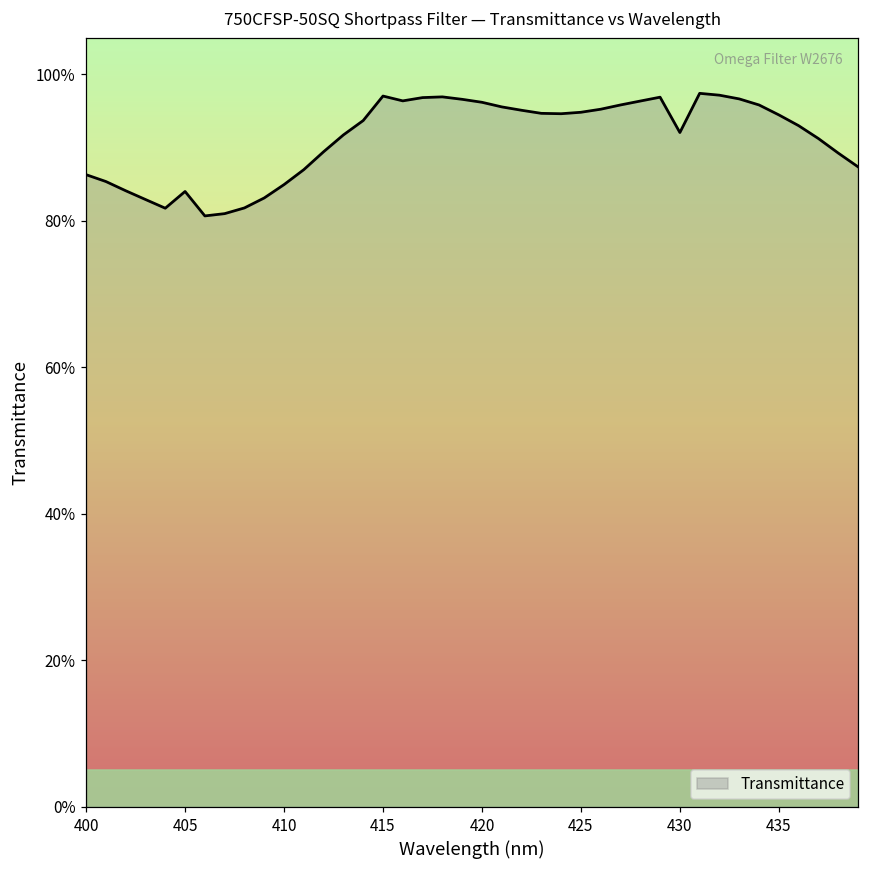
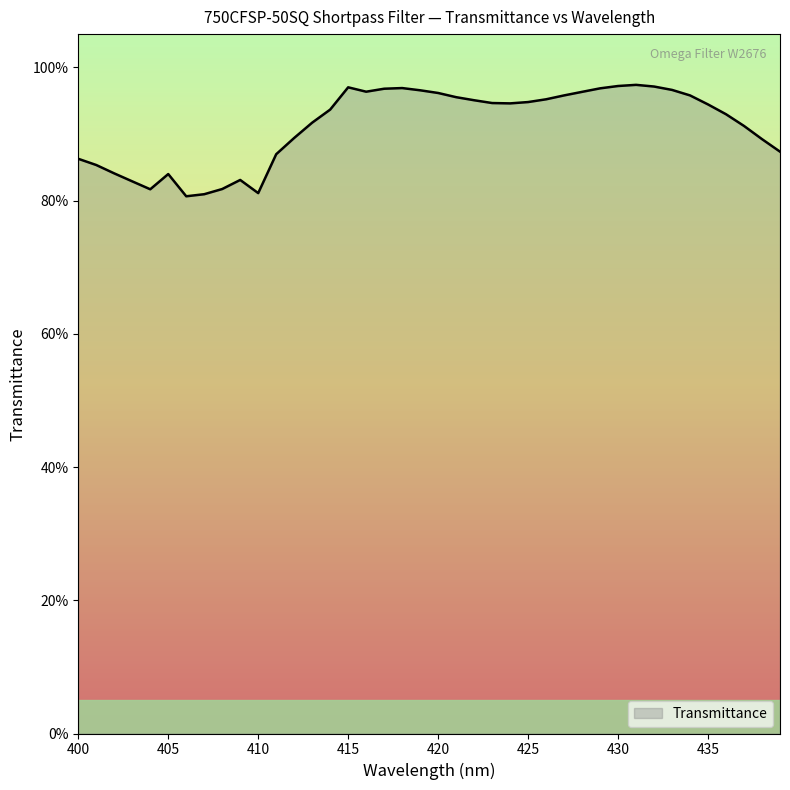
  {
    "400": "86%",
    "405": "84%",
-   "410": "85%",
+   "410": "81%",
    "415": "97%",
    "420": "96%",
    "425": "95%",
-   "430": "92%",
+   "430": "97%",
    "435": "94%"
  }
